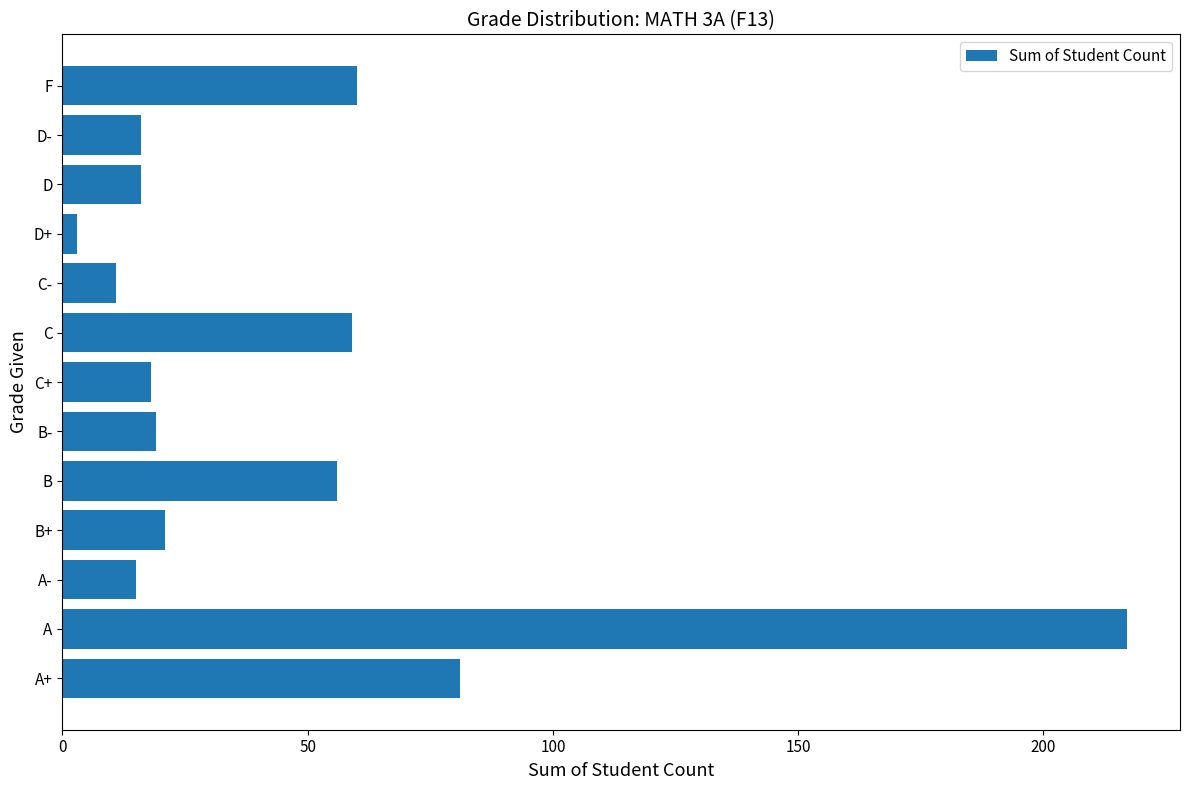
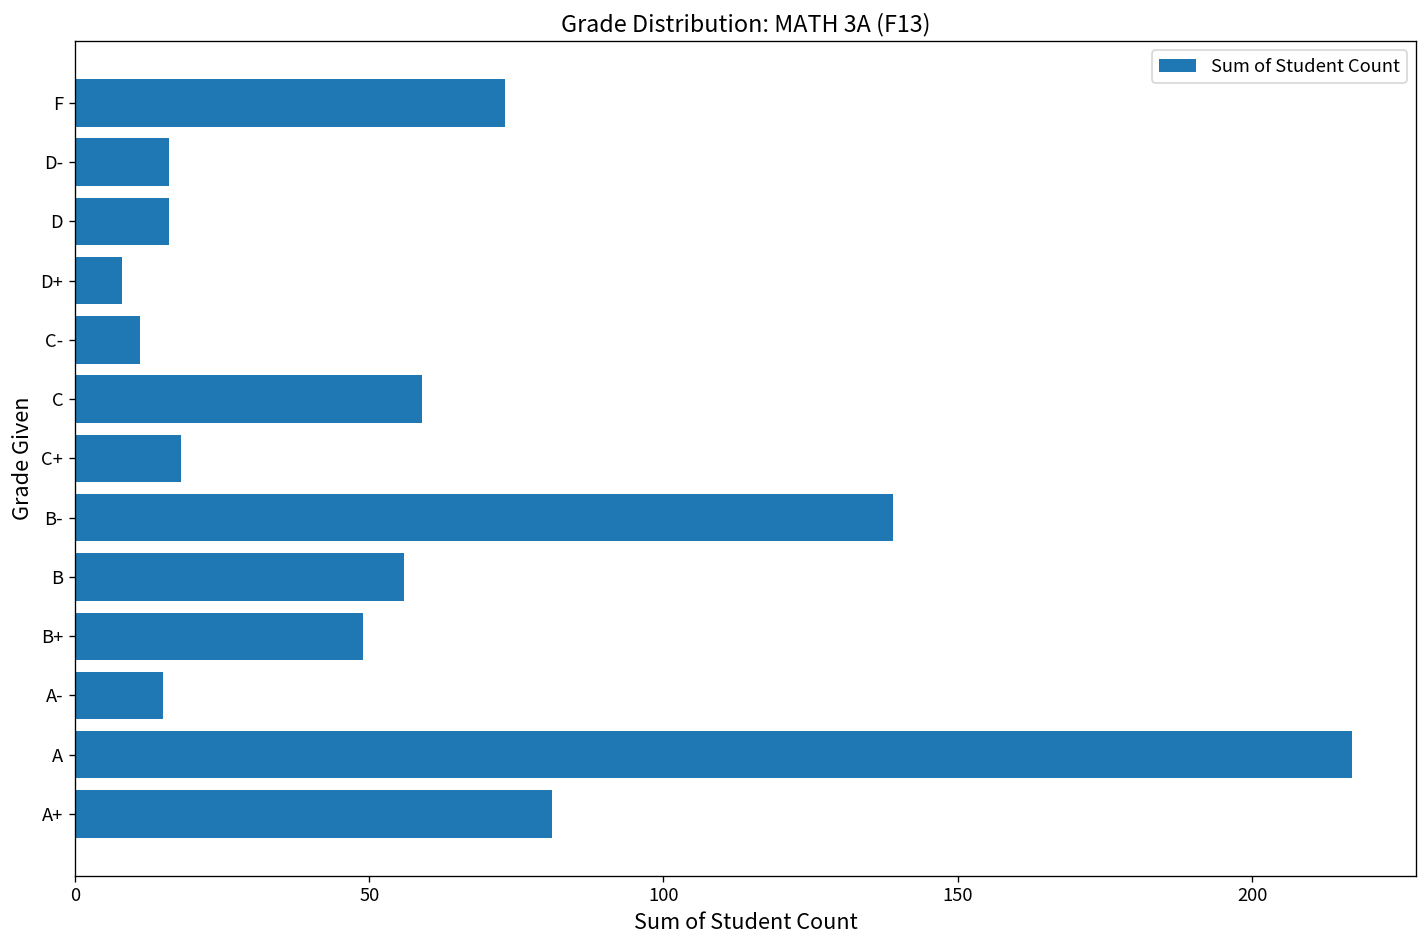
  {
-   "F": 60,
+   "F": 73,
    "D-": 16,
    "D": 16,
-   "D+": 3,
+   "D+": 8,
    "C-": 11,
    "C": 59,
    "C+": 18,
-   "B-": 19,
+   "B-": 139,
    "B": 56,
-   "B+": 21,
+   "B+": 49,
    "A-": 15,
    "A": 217,
    "A+": 81
  }
